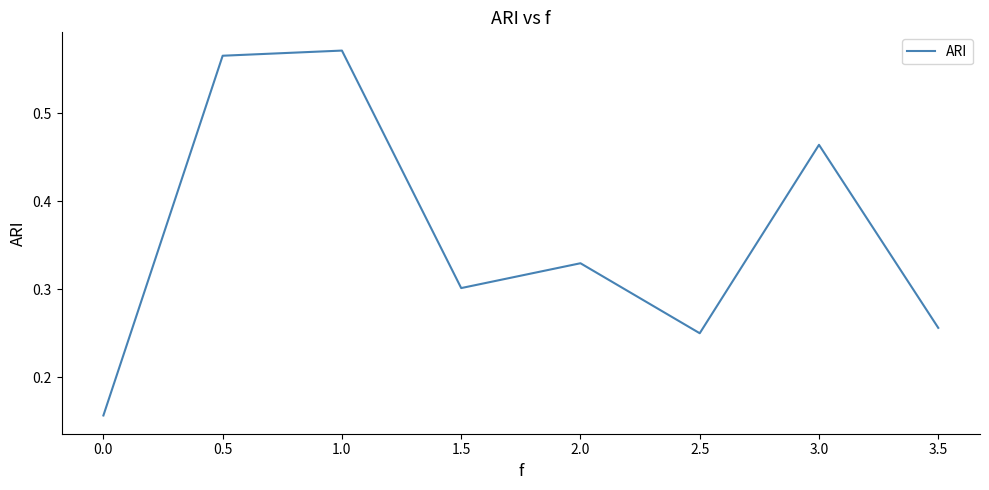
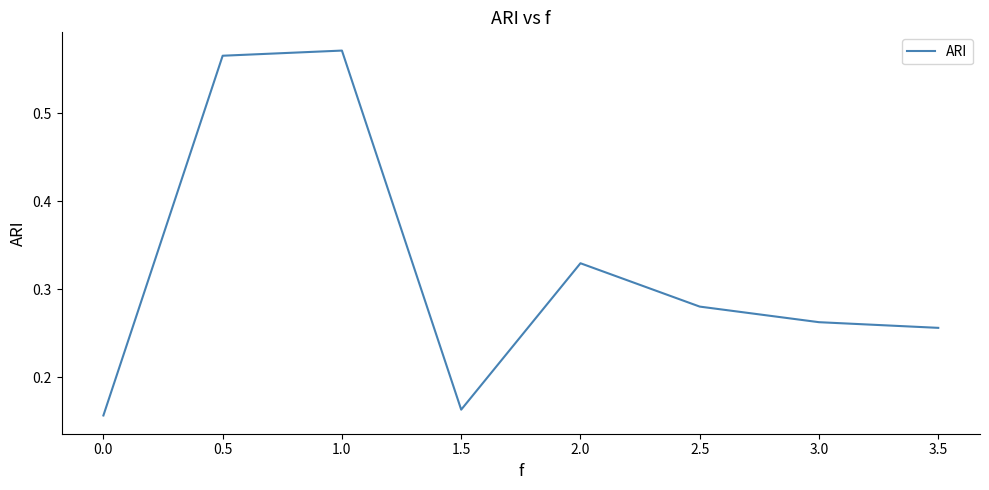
  {
    "0.0": 0.16,
    "0.5": 0.57,
    "1.0": 0.57,
-   "1.5": 0.30,
+   "1.5": 0.16,
    "2.0": 0.33,
-   "2.5": 0.25,
-   "3.0": 0.46,
+   "2.5": 0.28,
+   "3.0": 0.26,
    "3.5": 0.26
  }
